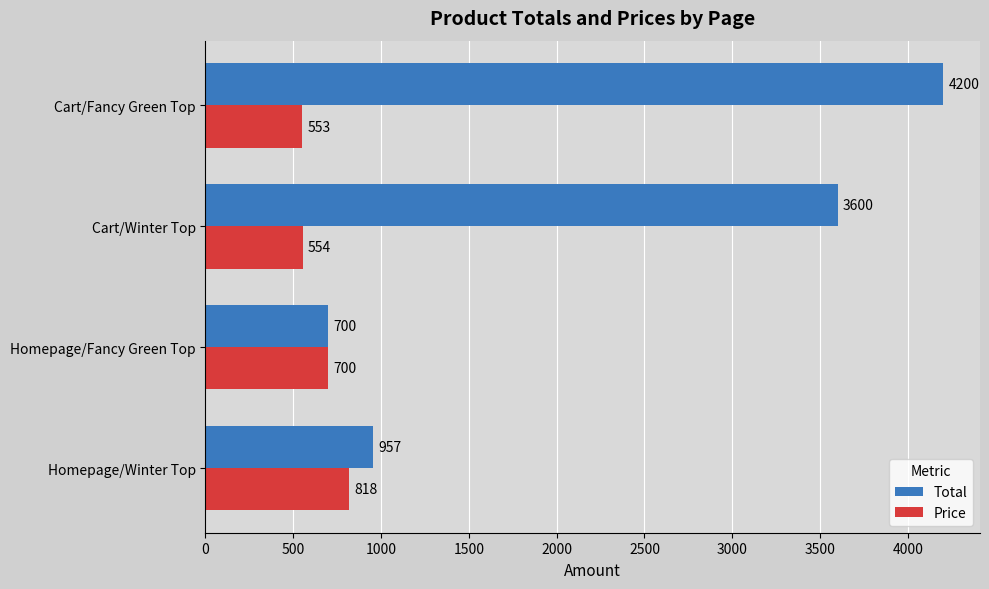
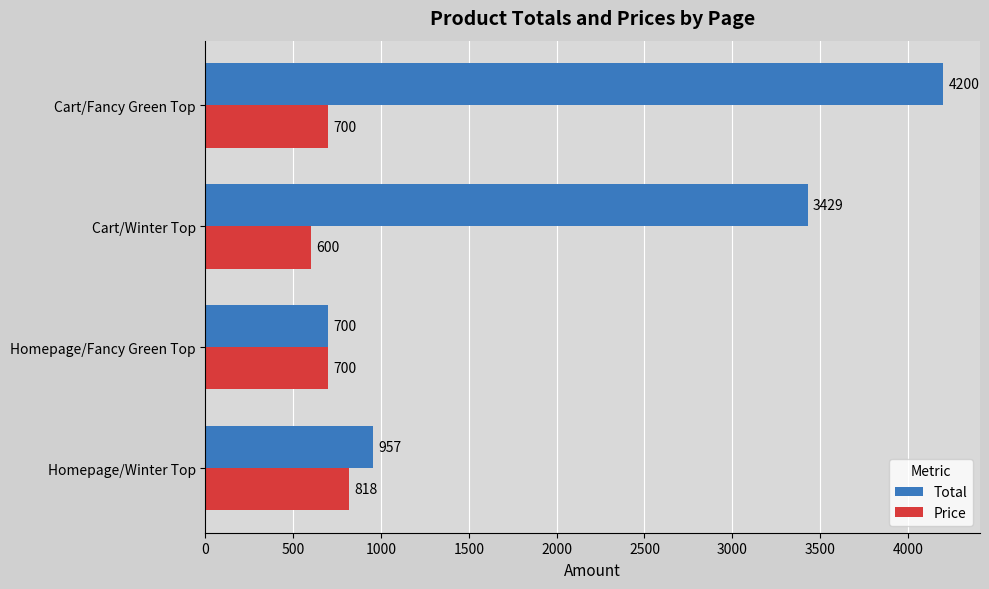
  {
    "Total": {
      "Cart/Fancy Green Top": 4200,
-     "Cart/Winter Top": 3600,
+     "Cart/Winter Top": 3429,
      "Homepage/Fancy Green Top": 700,
      "Homepage/Winter Top": 957
    },
    "Price": {
-     "Cart/Fancy Green Top": 553,
-     "Cart/Winter Top": 554,
+     "Cart/Fancy Green Top": 700,
+     "Cart/Winter Top": 600,
      "Homepage/Fancy Green Top": 700,
      "Homepage/Winter Top": 818
    }
  }
